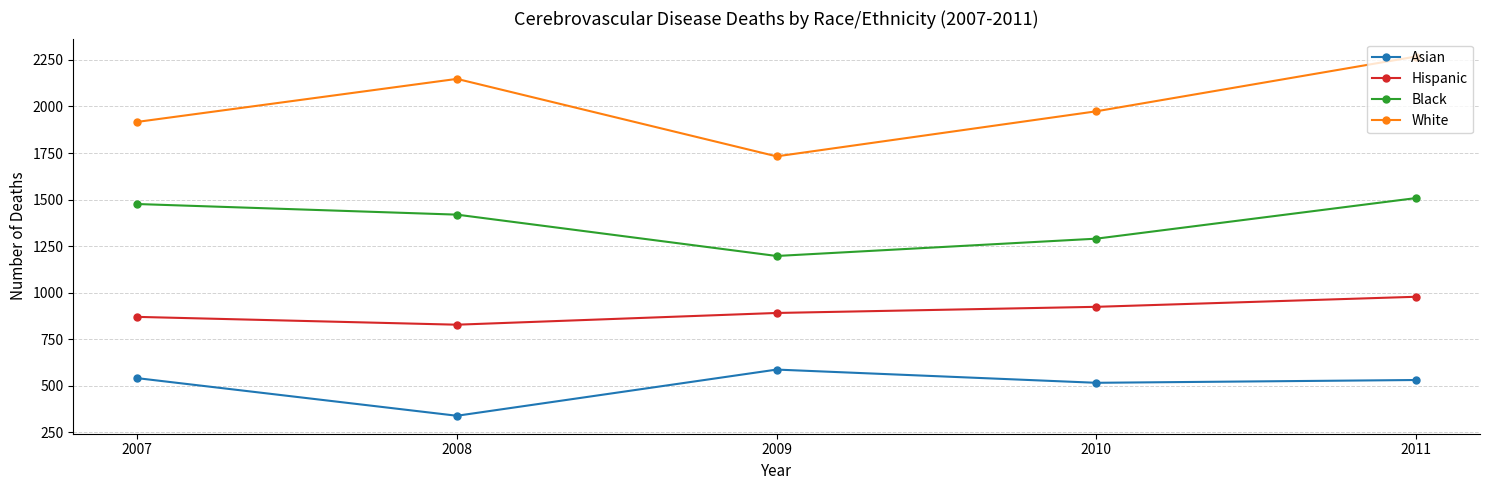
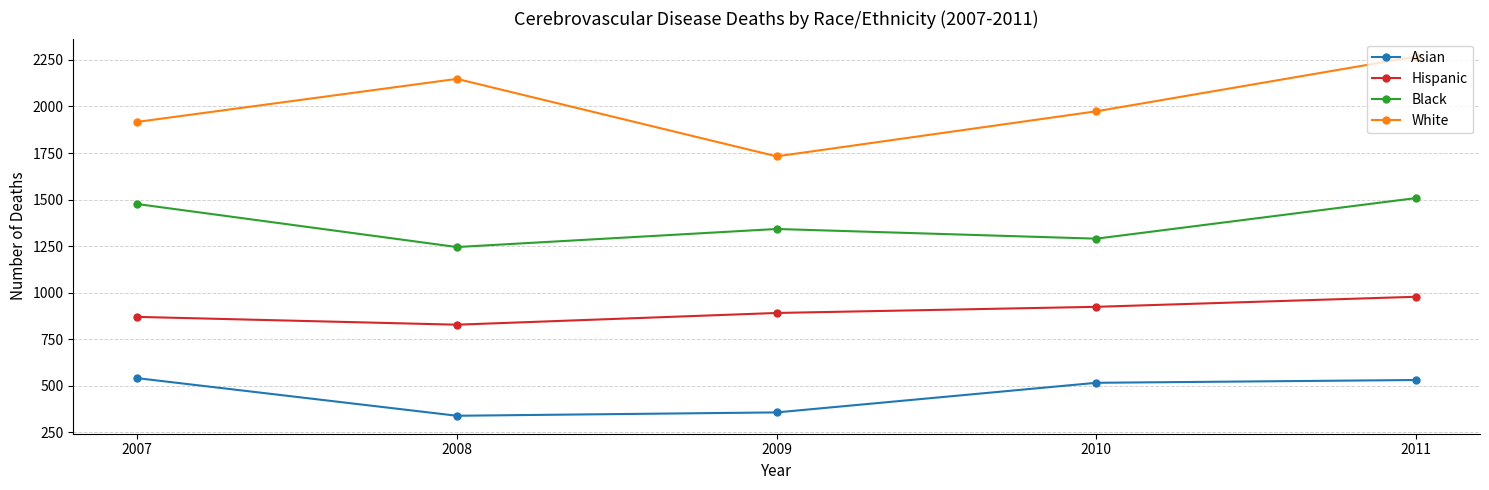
  {
    "Asian": {
      "2007": 540,
      "2008": 340,
-     "2009": 590,
+     "2009": 360,
      "2010": 520,
      "2011": 530
    },
    "Hispanic": {
      "2007": 870,
      "2008": 830,
      "2009": 890,
      "2010": 920,
      "2011": 980
    },
    "Black": {
      "2007": 1480,
-     "2008": 1420,
-     "2009": 1200,
+     "2008": 1250,
+     "2009": 1340,
      "2010": 1290,
      "2011": 1510
    },
    "White": {
      "2007": 1920,
      "2008": 2150,
      "2009": 1730,
      "2010": 1970
    }
  }
